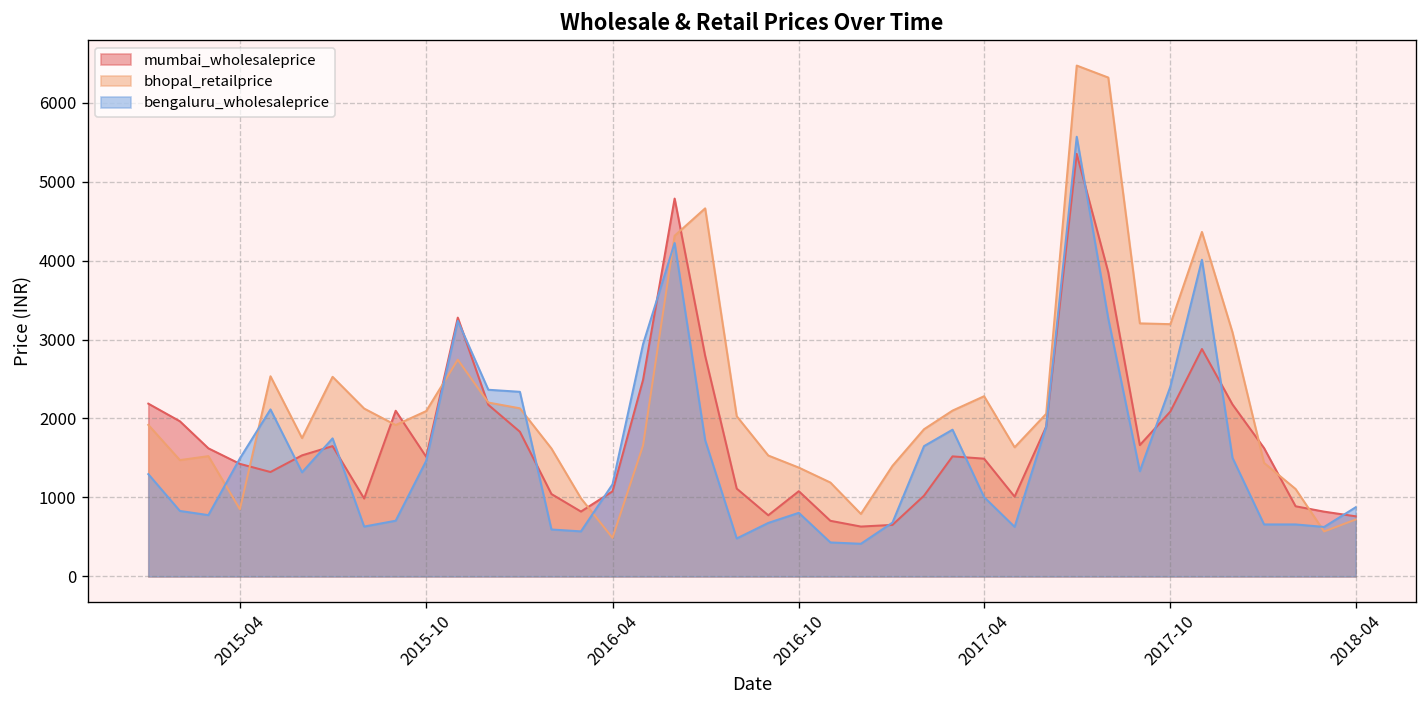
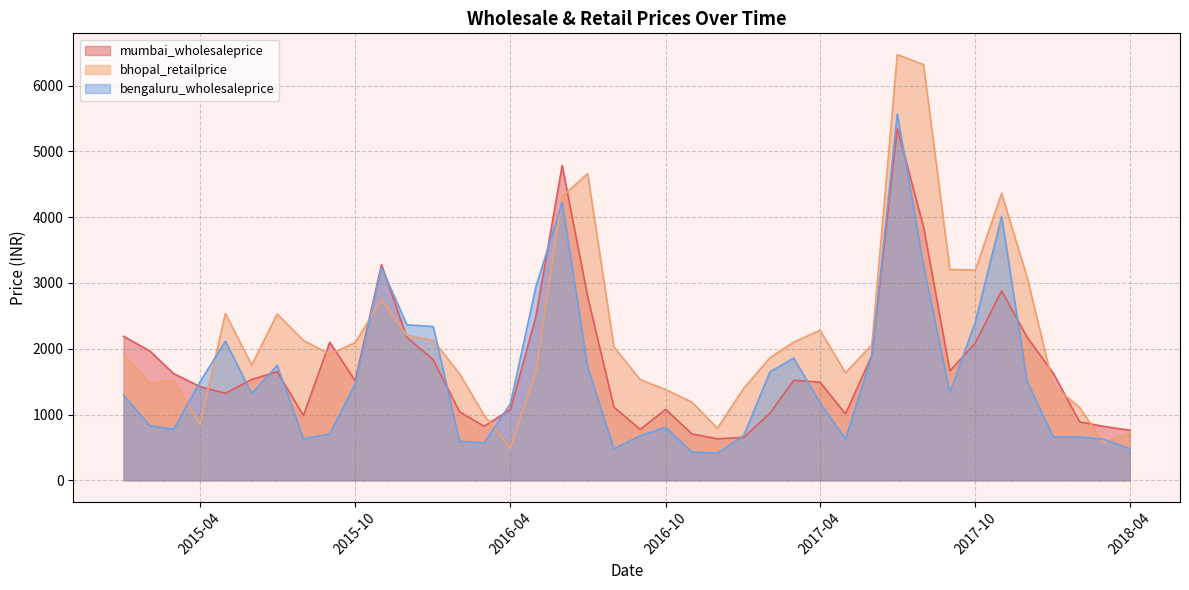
  {
    "bengaluru_wholesaleprice": {
      "2015-04": 1500,
      "2015-10": 1500,
      "2016-04": 1200,
      "2016-10": 800,
-     "2017-04": 1000,
+     "2017-04": 1200,
      "2017-10": 2400,
-     "2018-04": 900
+     "2018-04": 500
    }
  }
